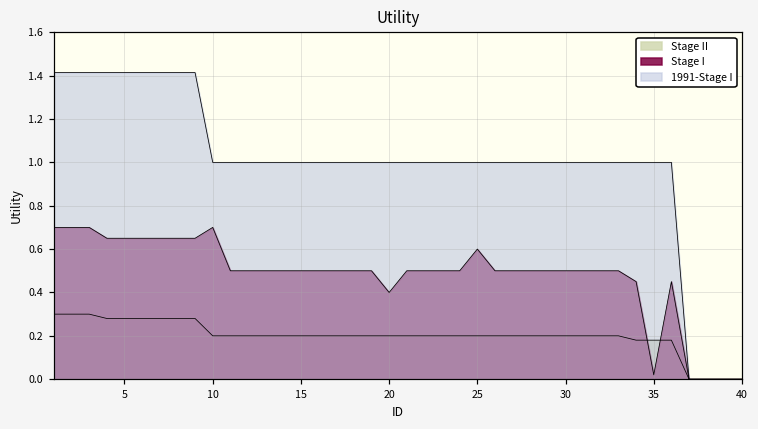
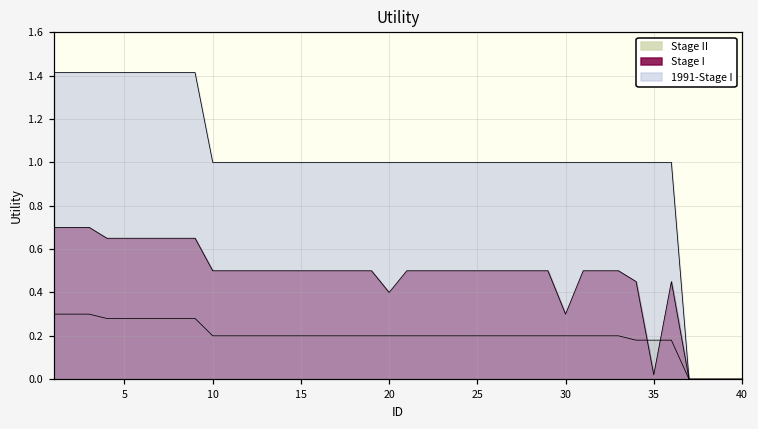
  {
    "Stage I": {
      "5": 0.65,
-     "10": 0.7,
+     "10": 0.5,
      "15": 0.5,
      "20": 0.4,
-     "25": 0.6,
-     "30": 0.5,
+     "25": 0.5,
+     "30": 0.3,
      "35": 0.02
    }
  }
